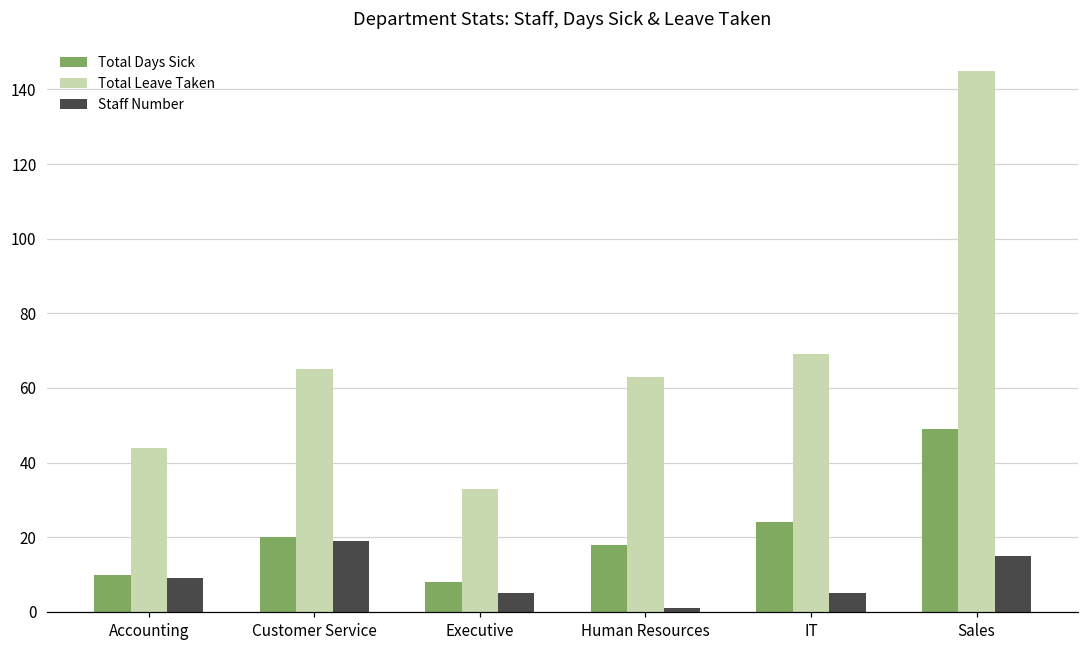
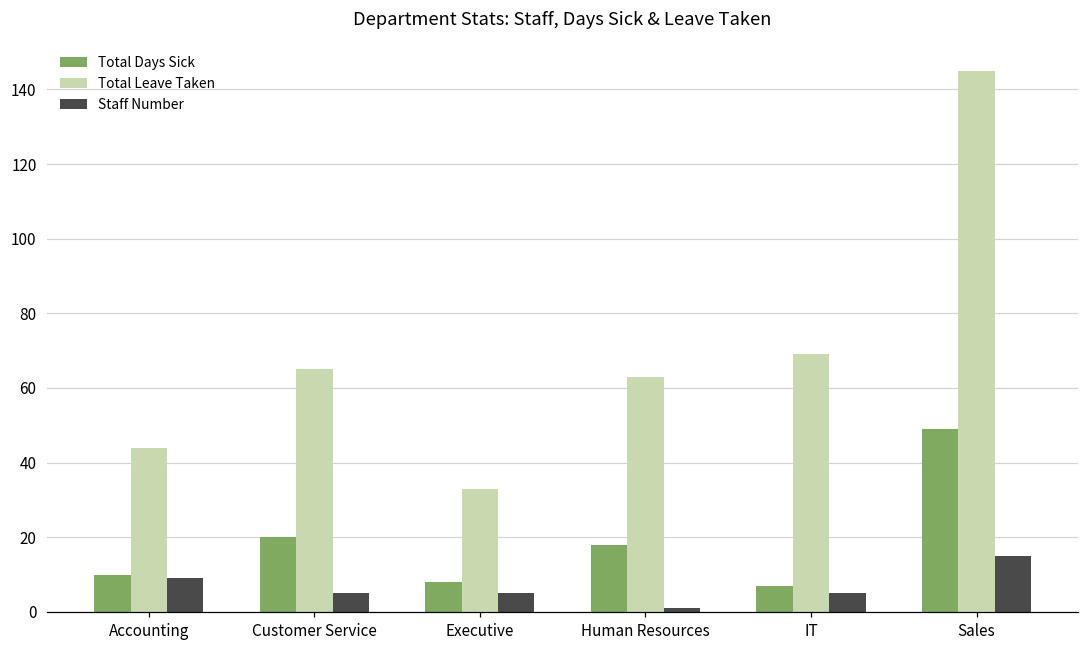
  {
    "Total Days Sick": {
      "Accounting": 10,
      "Customer Service": 20,
      "Executive": 8,
      "Human Resources": 18,
-     "IT": 24,
+     "IT": 7,
      "Sales": 49
    },
    "Total Leave Taken": {
      "Accounting": 44,
      "Customer Service": 65,
      "Executive": 33,
      "Human Resources": 63,
      "IT": 69,
      "Sales": 145
    },
    "Staff Number": {
      "Accounting": 9,
-     "Customer Service": 19,
+     "Customer Service": 5,
      "Executive": 5,
      "Human Resources": 1,
      "IT": 5,
      "Sales": 15
    }
  }
